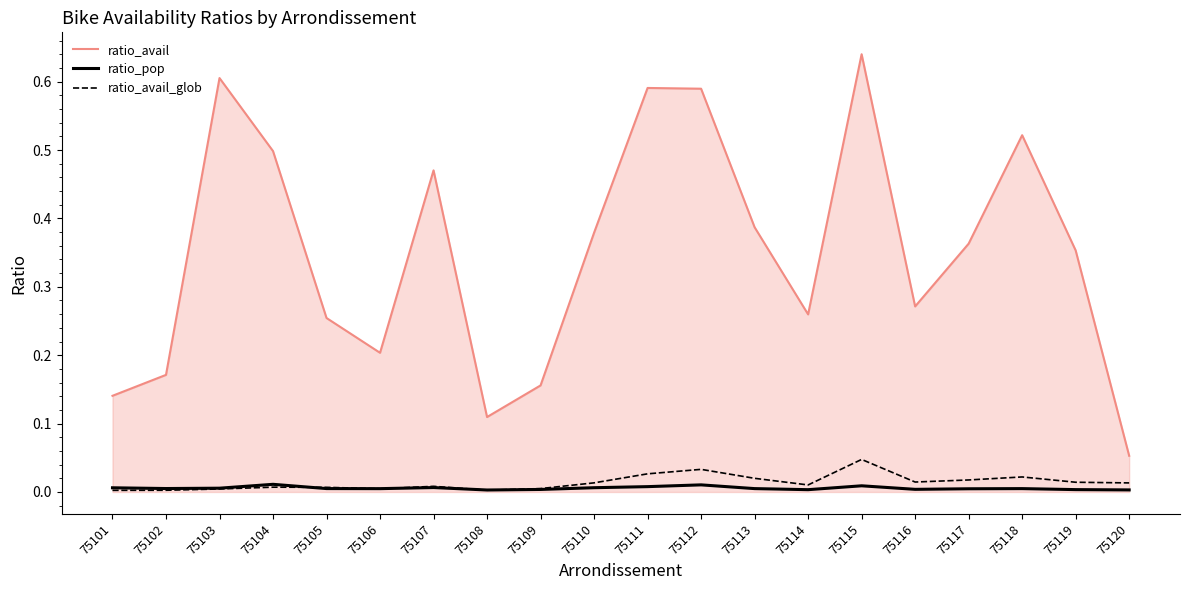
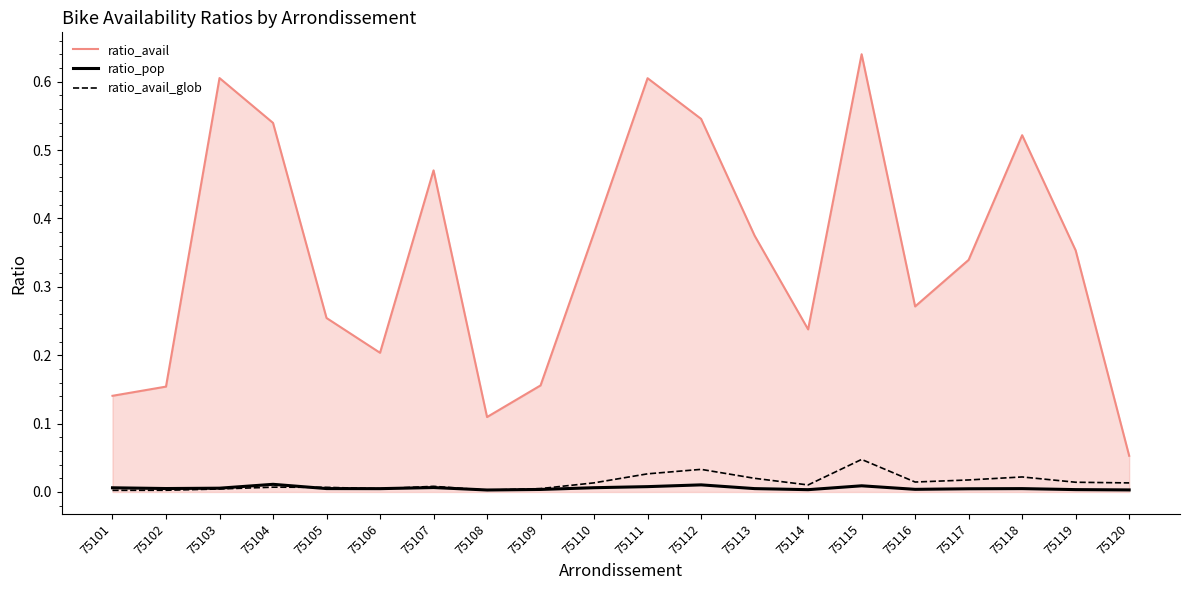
  {
    "ratio_avail": {
      "75101": 0.14,
-     "75102": 0.17,
+     "75102": 0.15,
      "75103": 0.61,
-     "75104": 0.50,
+     "75104": 0.54,
      "75105": 0.25,
      "75106": 0.20,
      "75107": 0.47,
      "75108": 0.11,
      "75109": 0.16,
      "75110": 0.38,
-     "75111": 0.59,
-     "75112": 0.59,
-     "75113": 0.39,
-     "75114": 0.26,
+     "75111": 0.60,
+     "75112": 0.55,
+     "75113": 0.37,
+     "75114": 0.24,
      "75115": 0.64,
      "75116": 0.27,
-     "75117": 0.36,
+     "75117": 0.34,
      "75118": 0.52,
      "75119": 0.35,
      "75120": 0.05
    }
  }
